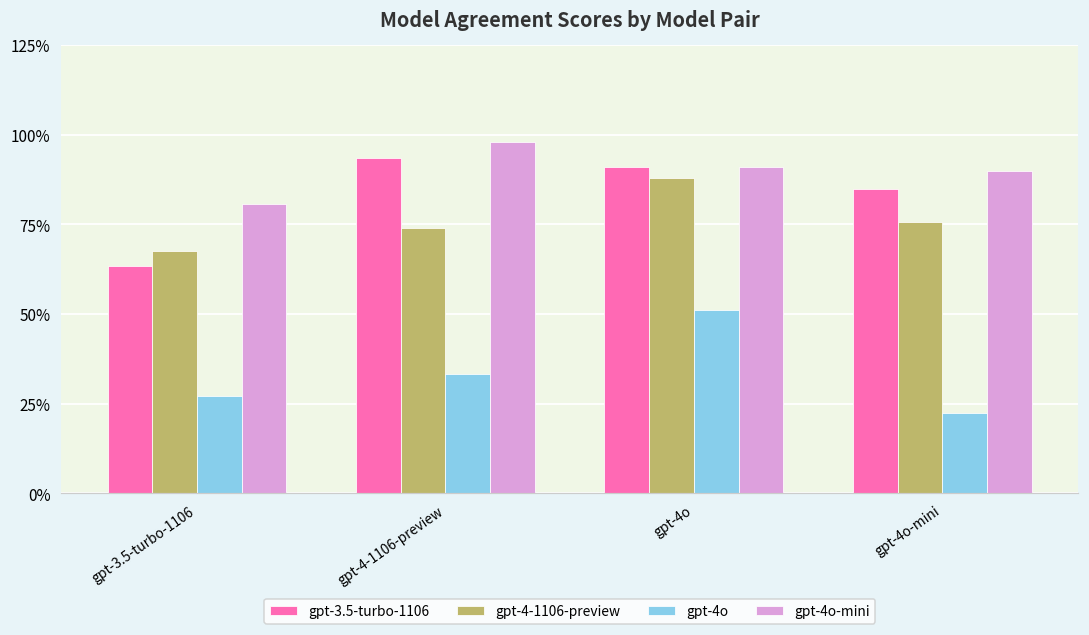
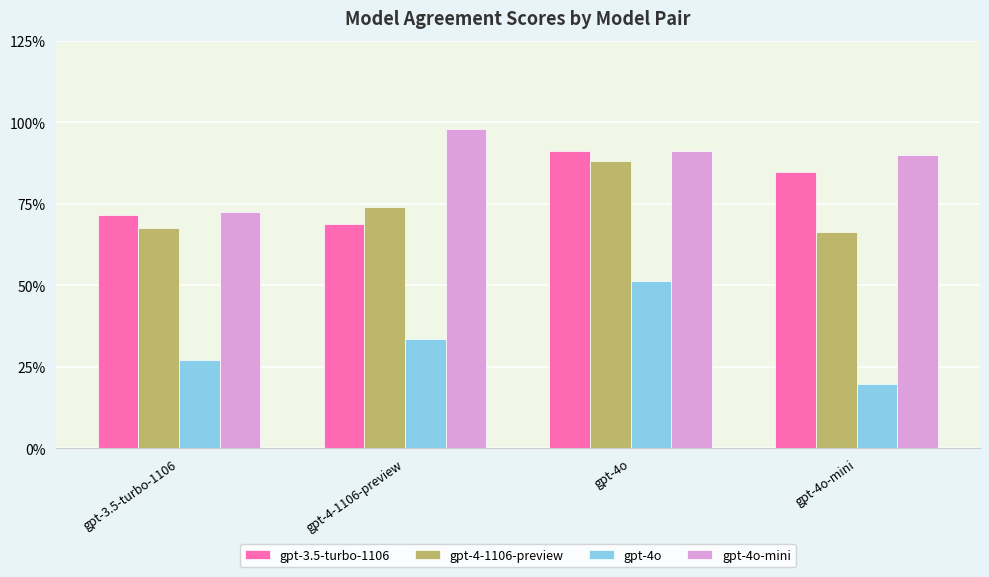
  {
    "gpt-3.5-turbo-1106": {
-     "gpt-3.5-turbo-1106": "63%",
-     "gpt-4-1106-preview": "94%",
+     "gpt-3.5-turbo-1106": "71%",
+     "gpt-4-1106-preview": "69%",
      "gpt-4o": "91%",
      "gpt-4o-mini": "85%"
    },
    "gpt-4-1106-preview": {
      "gpt-3.5-turbo-1106": "67%",
      "gpt-4-1106-preview": "74%",
      "gpt-4o": "88%",
-     "gpt-4o-mini": "76%"
+     "gpt-4o-mini": "66%"
    },
    "gpt-4o": {
      "gpt-3.5-turbo-1106": "27%",
      "gpt-4-1106-preview": "33%",
      "gpt-4o": "51%",
-     "gpt-4o-mini": "22%"
+     "gpt-4o-mini": "20%"
    },
    "gpt-4o-mini": {
-     "gpt-3.5-turbo-1106": "81%",
+     "gpt-3.5-turbo-1106": "73%",
      "gpt-4-1106-preview": "98%",
      "gpt-4o": "91%",
      "gpt-4o-mini": "90%"
    }
  }
